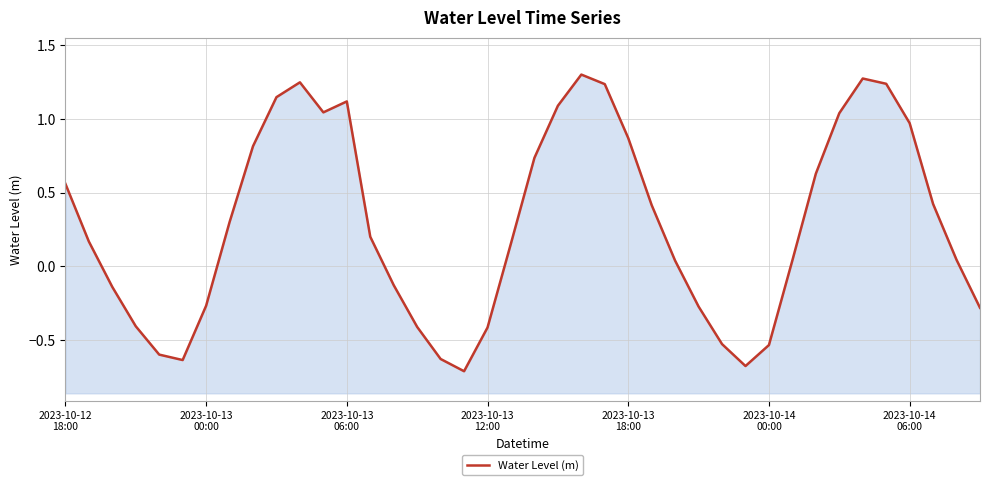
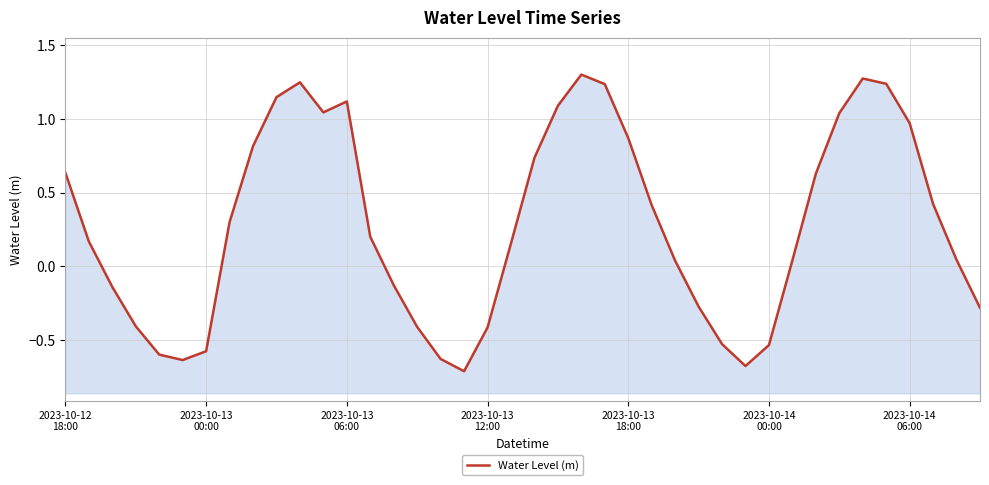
  {
-   "2023-10-12 18:00": 0.56,
-   "2023-10-13 00:00": -0.27,
+   "2023-10-12 18:00": 0.64,
+   "2023-10-13 00:00": -0.58,
    "2023-10-13 06:00": 1.12,
    "2023-10-13 12:00": -0.41,
    "2023-10-13 18:00": 0.87,
    "2023-10-14 00:00": -0.53,
    "2023-10-14 06:00": 0.97
  }
